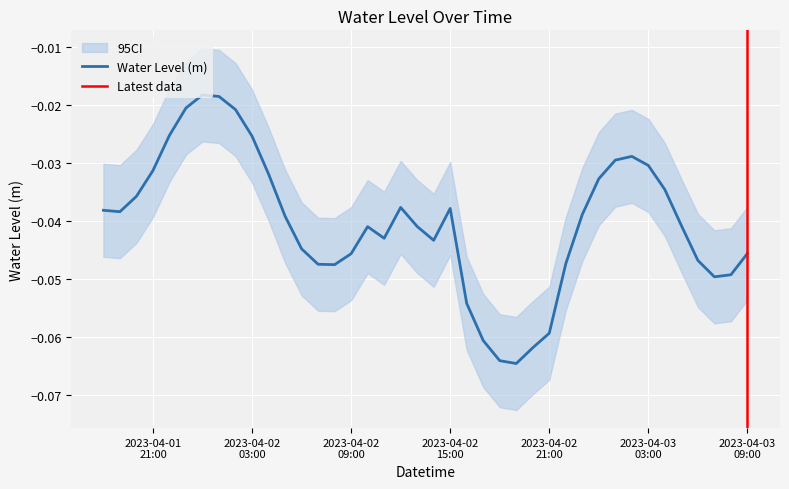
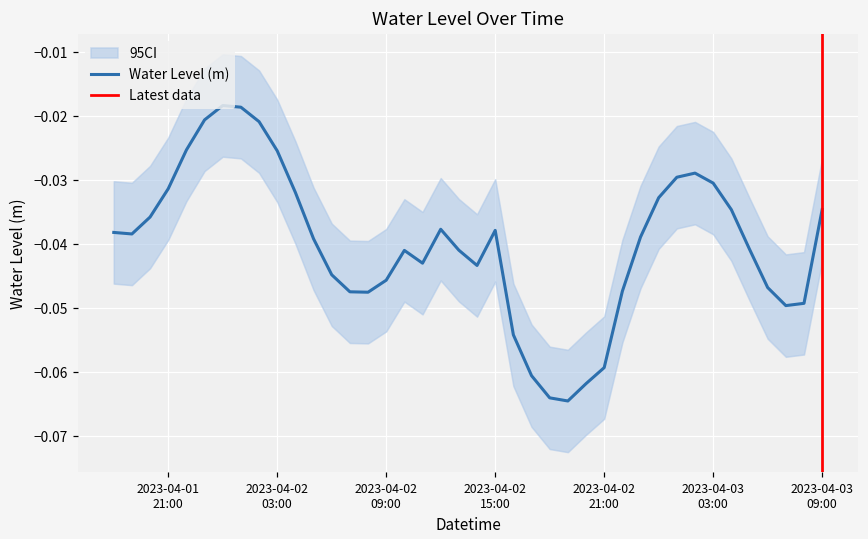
  {
    "Water Level (m)": {
      "2023-04-01 21:00": -0.031,
      "2023-04-02 03:00": -0.025,
      "2023-04-02 09:00": -0.046,
      "2023-04-02 15:00": -0.038,
      "2023-04-02 21:00": -0.059,
      "2023-04-03 03:00": -0.030,
-     "2023-04-03 09:00": -0.046
+     "2023-04-03 09:00": -0.035
    }
  }
